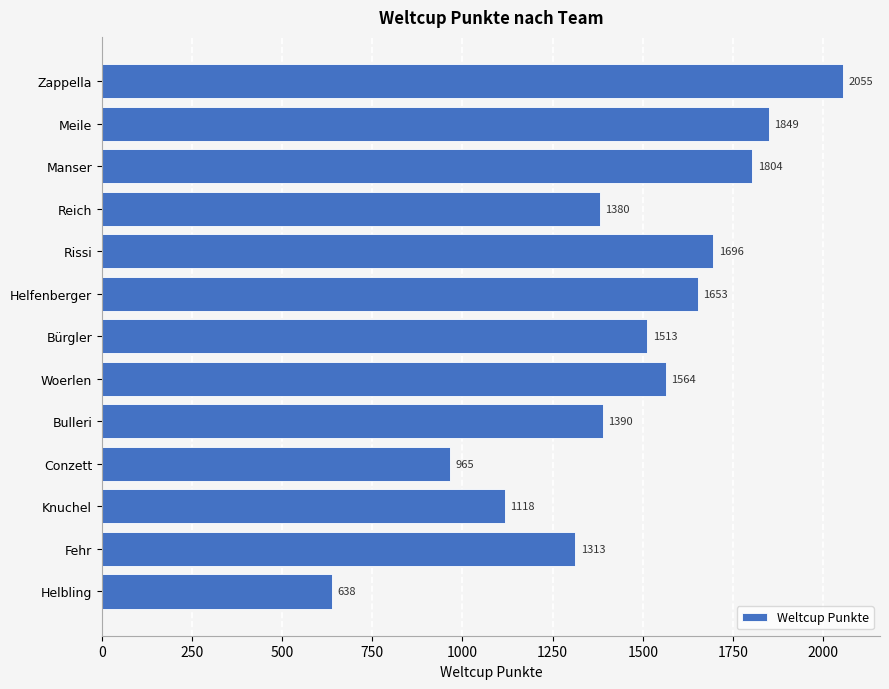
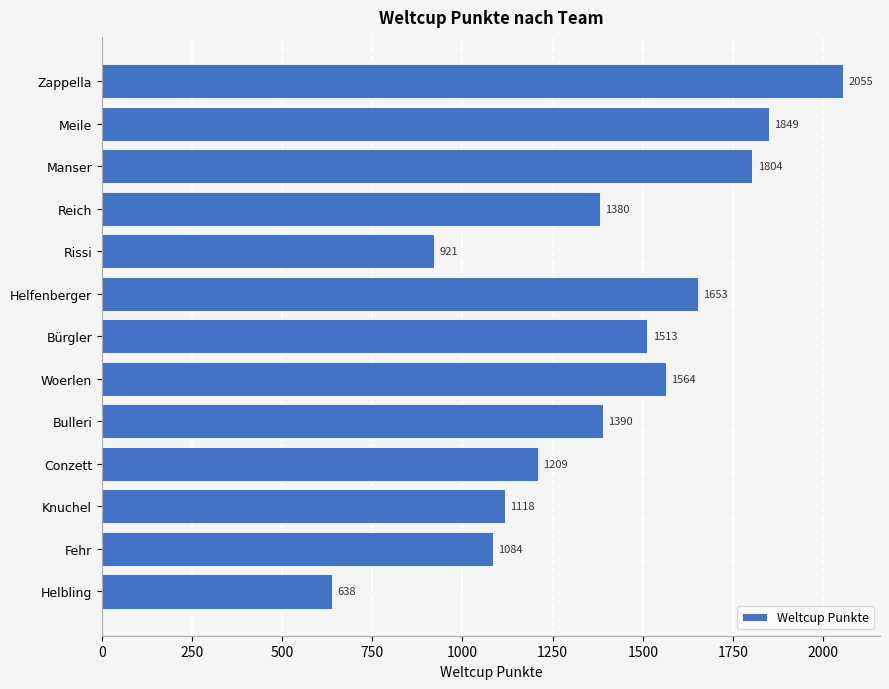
  {
    "Zappella": 2055,
    "Meile": 1849,
    "Manser": 1804,
    "Reich": 1380,
-   "Rissi": 1696,
+   "Rissi": 921,
    "Helfenberger": 1653,
    "Bürgler": 1513,
    "Woerlen": 1564,
    "Bulleri": 1390,
-   "Conzett": 965,
+   "Conzett": 1209,
    "Knuchel": 1118,
-   "Fehr": 1313,
+   "Fehr": 1084,
    "Helbling": 638
  }
